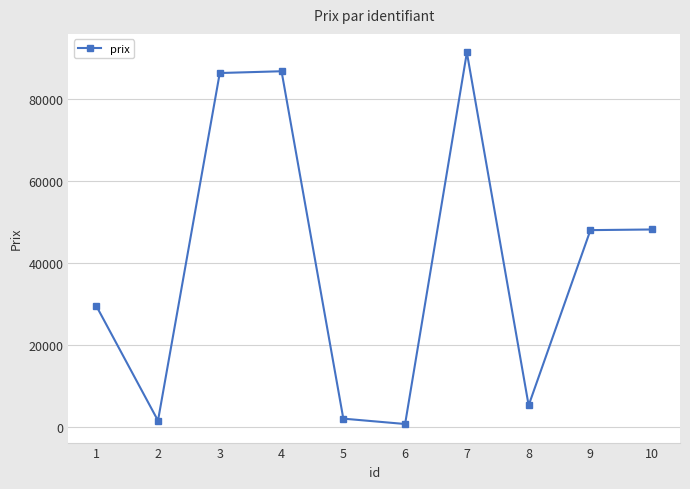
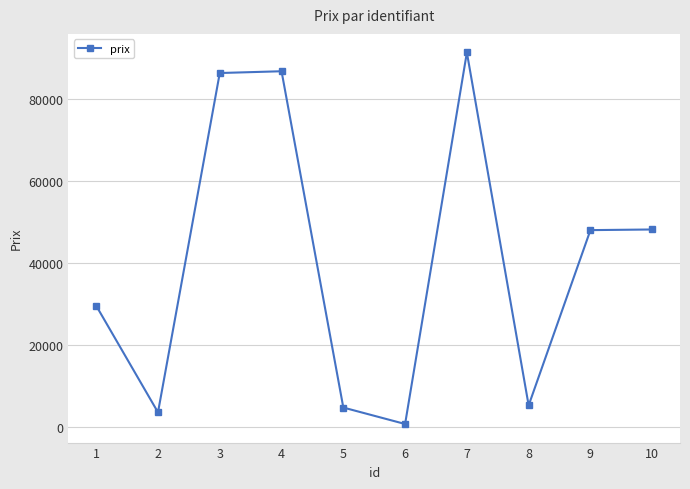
  {
    "1": 30000,
-   "2": 1000,
+   "2": 3000,
    "3": 86000,
    "4": 87000,
-   "5": 2000,
+   "5": 5000,
    "6": 1000,
    "7": 91000,
    "8": 5000,
    "9": 48000,
    "10": 48000
  }
